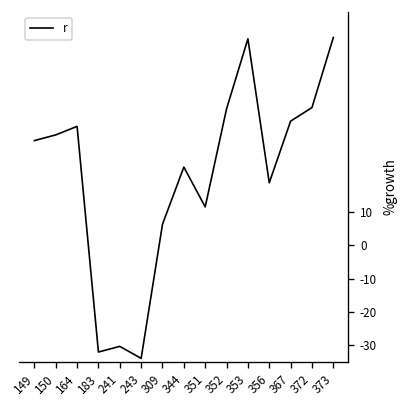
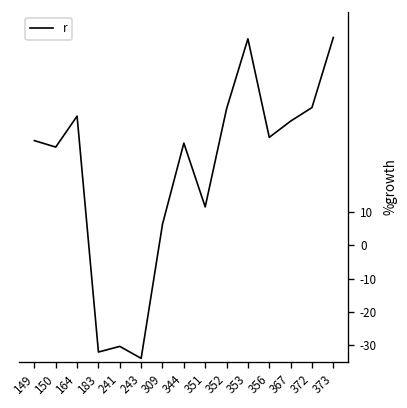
  {
    "149": 31,
-   "150": 33,
-   "164": 36,
+   "150": 29,
+   "164": 39,
    "183": -32,
    "241": -30,
    "243": -34,
    "309": 6,
-   "344": 23,
+   "344": 31,
    "351": 12,
    "352": 41,
    "353": 62,
-   "356": 19,
+   "356": 32,
    "367": 37,
    "372": 41,
    "373": 62
  }
